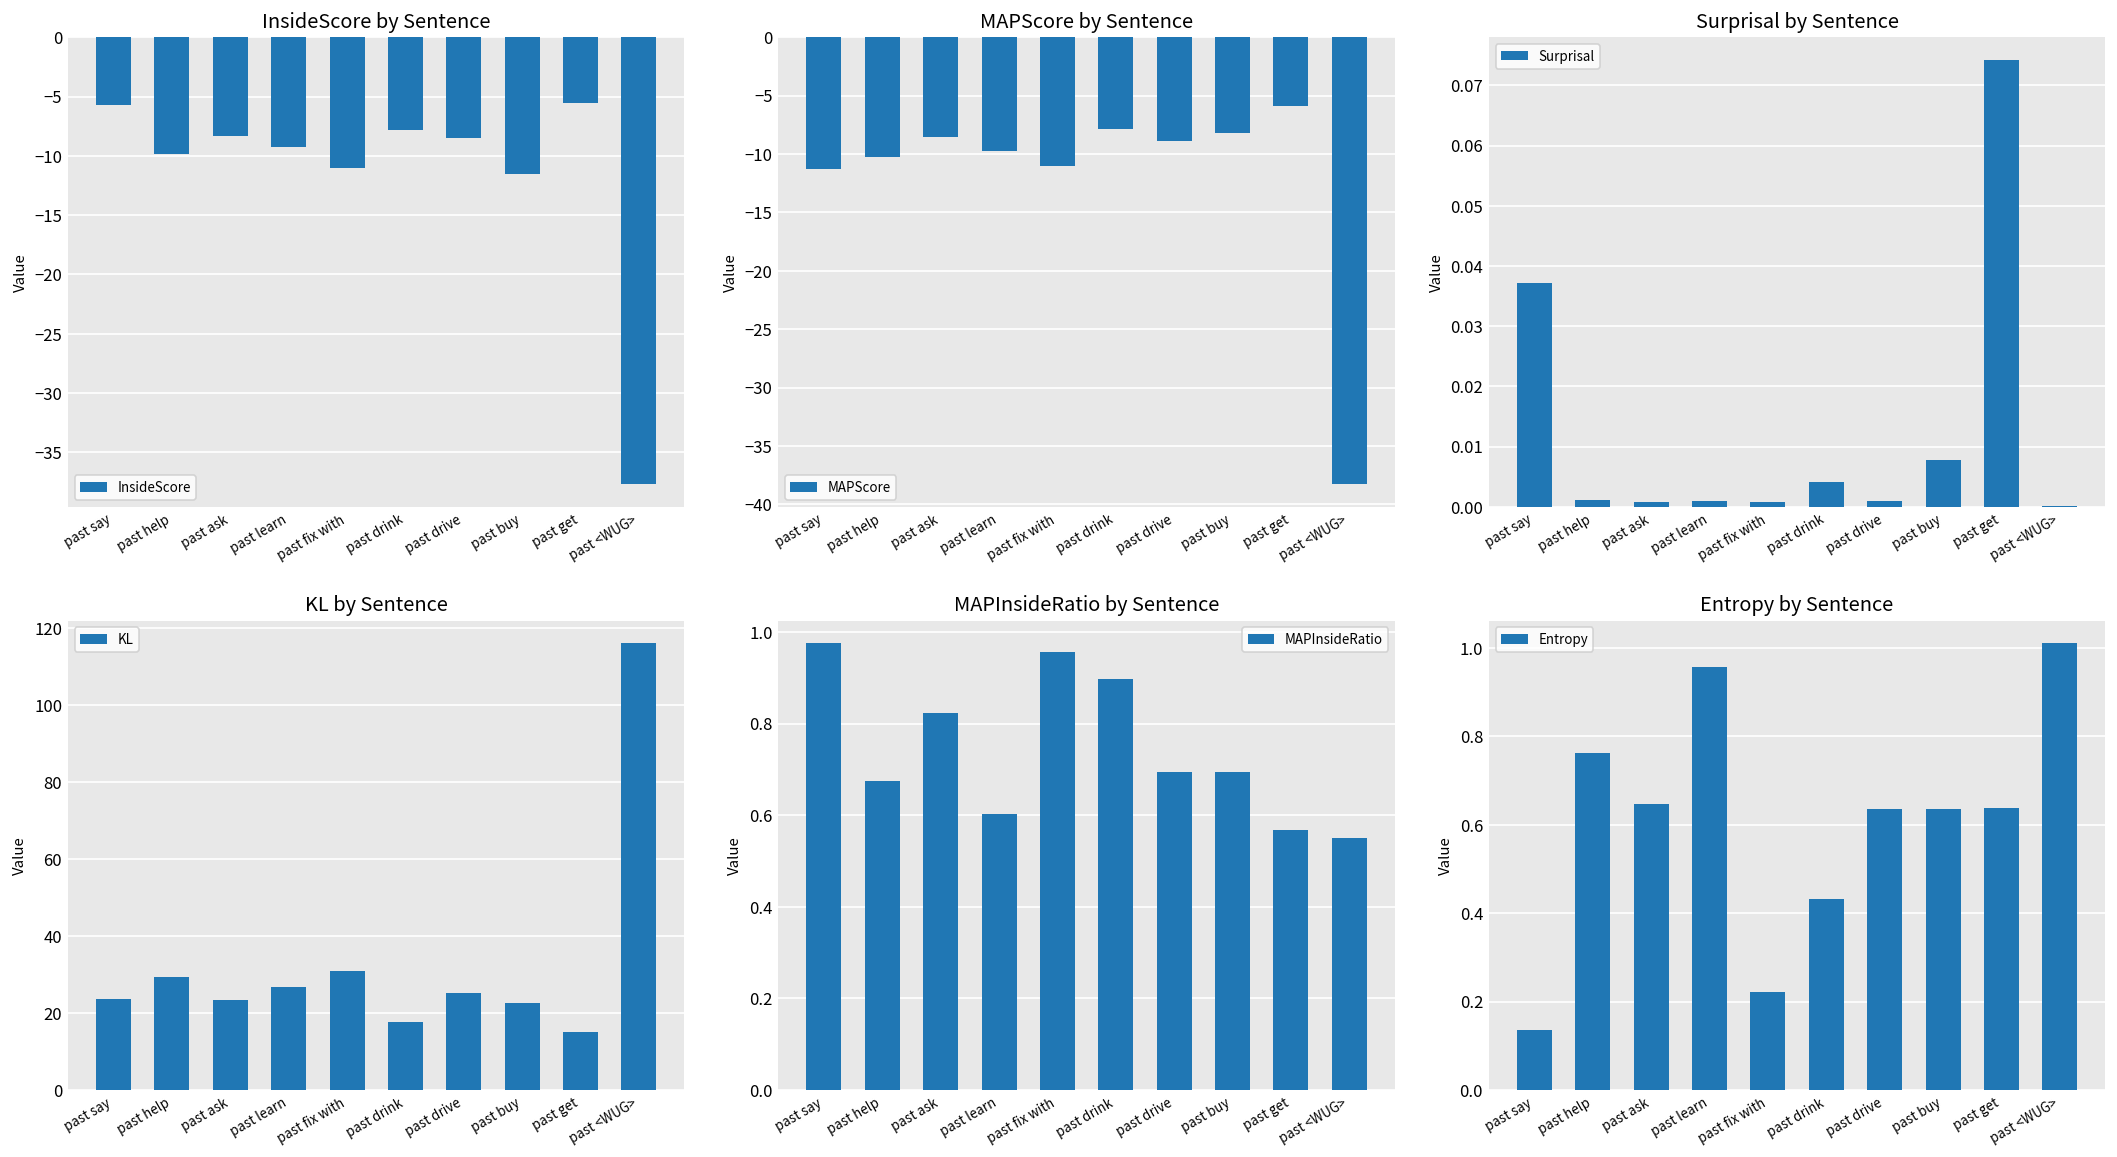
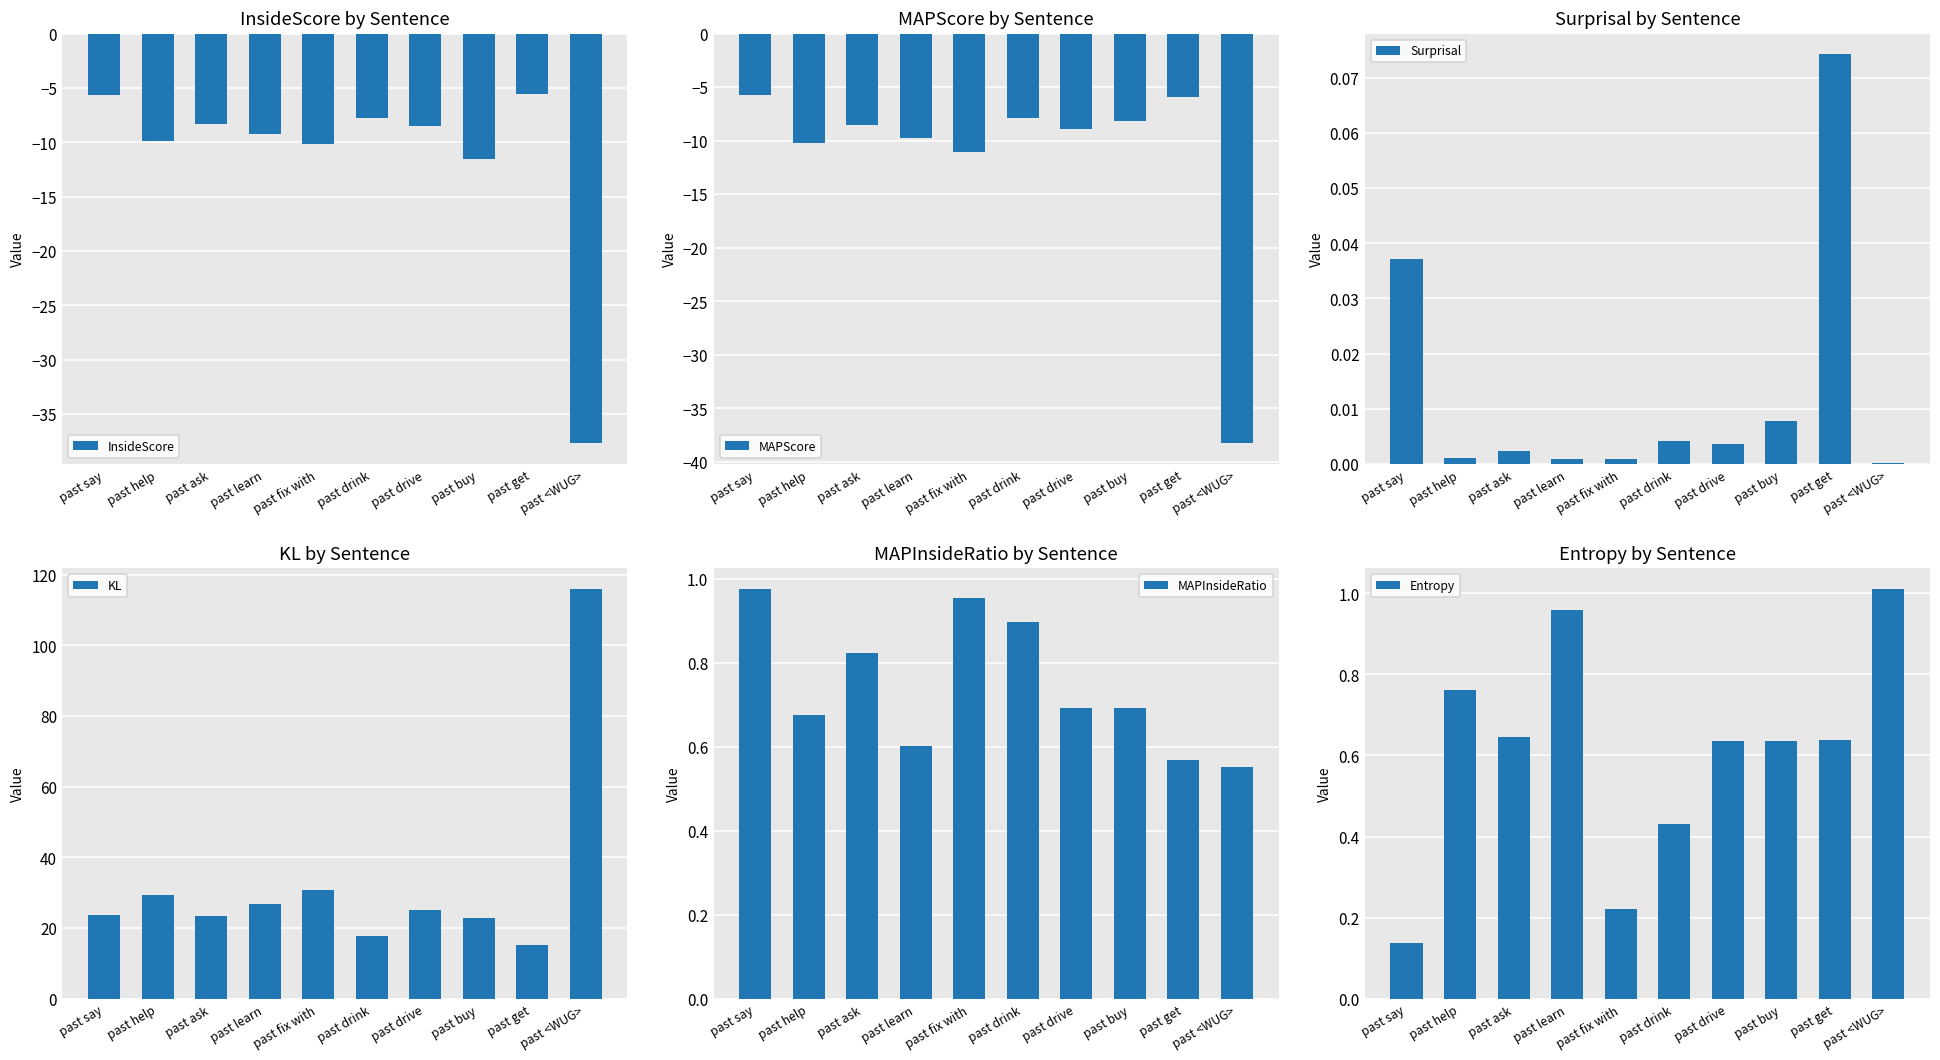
  {
    "InsideScore by Sentence": {
      "past say": -6,
      "past help": -10,
      "past ask": -8,
      "past learn": -9,
-     "past fix with": -11,
+     "past fix with": -10,
      "past drink": -8,
      "past drive": -9,
      "past buy": -11,
      "past get": -6,
      "past <WUG>": -38
    },
    "MAPScore by Sentence": {
-     "past say": -11,
+     "past say": -6,
      "past help": -10,
      "past ask": -9,
      "past learn": -10,
      "past fix with": -11,
      "past drink": -8,
      "past drive": -9,
      "past buy": -8,
      "past get": -6,
      "past <WUG>": -38
    },
    "Surprisal by Sentence": {
      "past say": 0.037,
      "past help": 0.001,
-     "past ask": 0.001,
+     "past ask": 0.002,
      "past learn": 0.001,
      "past fix with": 0.001,
      "past drink": 0.004,
-     "past drive": 0.001,
+     "past drive": 0.004,
      "past buy": 0.008,
      "past get": 0.074
    },
    "KL by Sentence": {
      "past say": 24,
      "past help": 29,
      "past ask": 23,
      "past learn": 27,
      "past fix with": 31,
      "past drink": 18,
      "past drive": 25,
      "past buy": 23,
      "past get": 15,
      "past <WUG>": 116
    },
    "MAPInsideRatio by Sentence": {
      "past say": 0.98,
      "past help": 0.67,
      "past ask": 0.82,
      "past learn": 0.60,
      "past fix with": 0.96,
      "past drink": 0.90,
      "past drive": 0.69,
      "past buy": 0.69,
      "past get": 0.57,
      "past <WUG>": 0.55
    },
    "Entropy by Sentence": {
      "past say": 0.14,
      "past help": 0.76,
      "past ask": 0.65,
      "past learn": 0.96,
      "past fix with": 0.22,
      "past drink": 0.43,
      "past drive": 0.64,
      "past buy": 0.64,
      "past get": 0.64,
      "past <WUG>": 1.01
    }
  }
